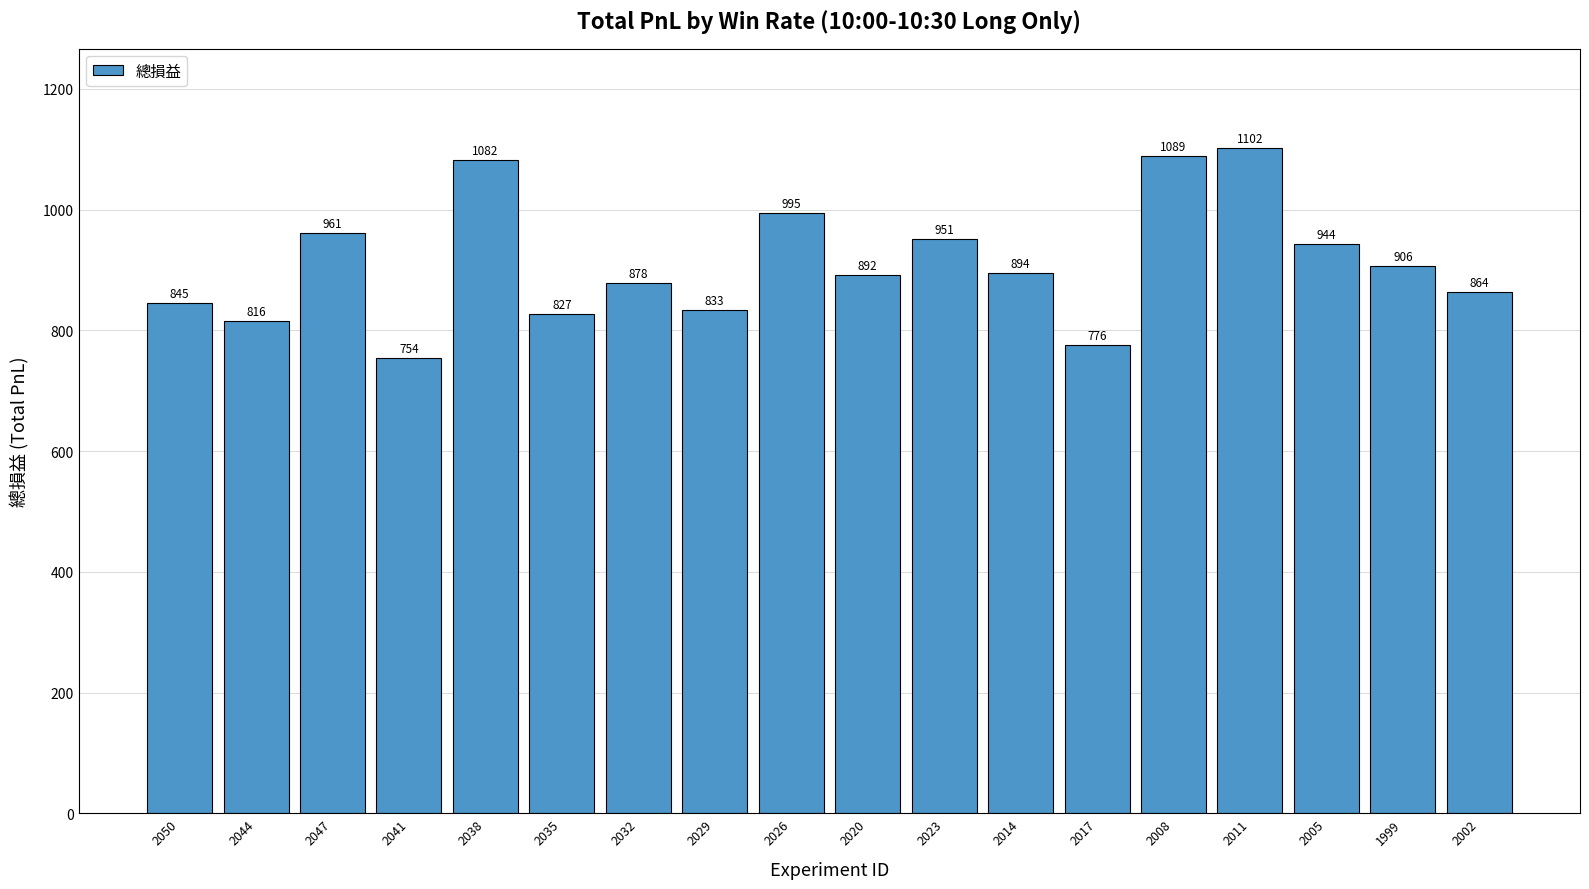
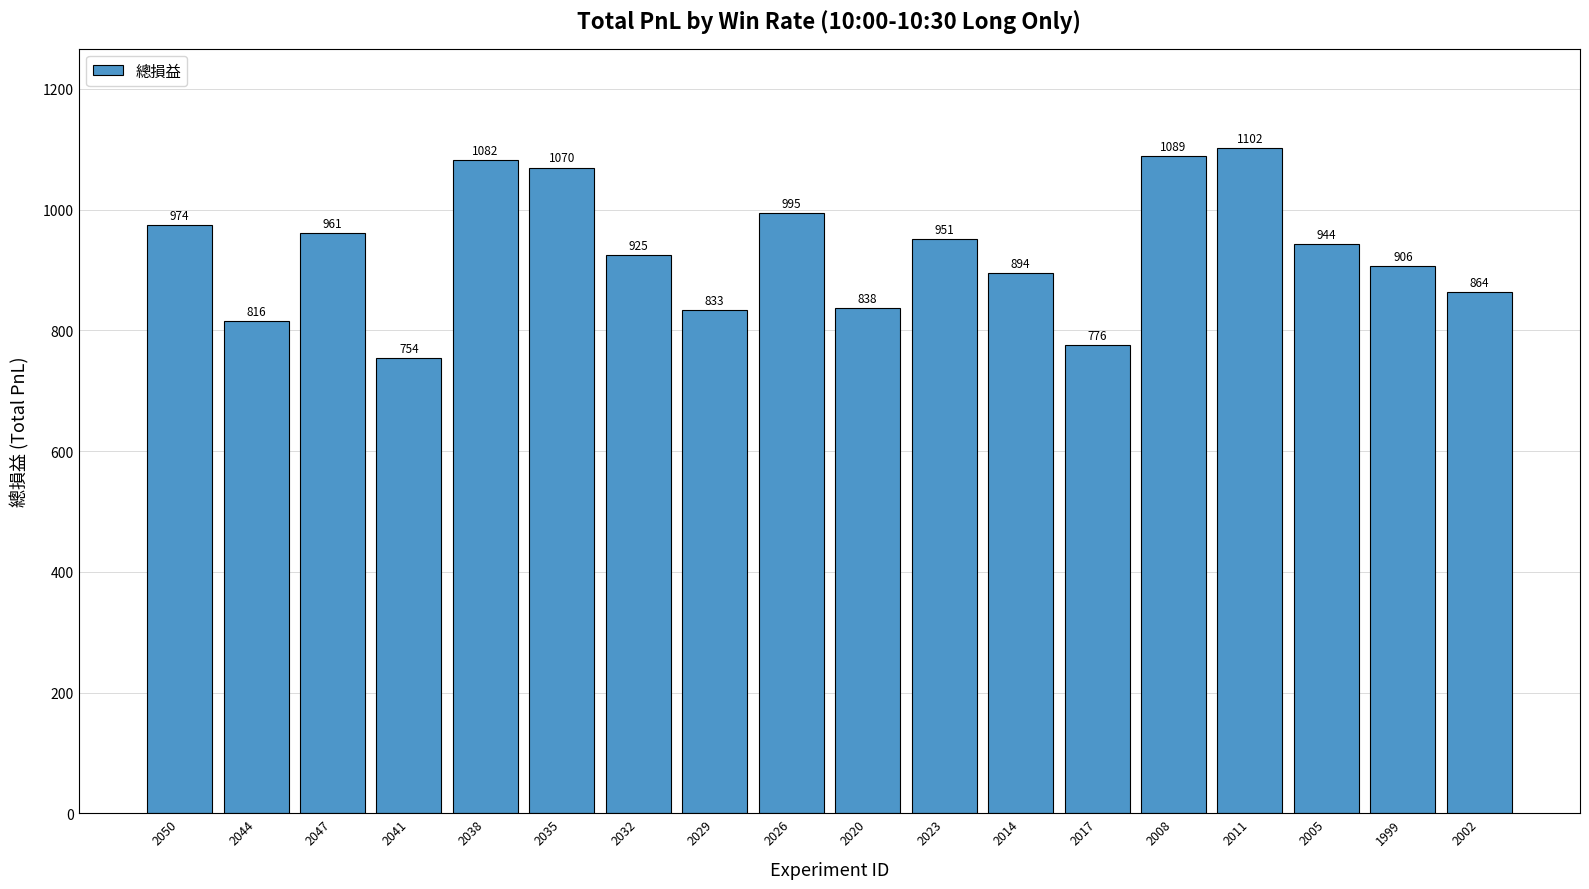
  {
-   "2050": 845,
+   "2050": 974,
    "2044": 816,
    "2047": 961,
    "2041": 754,
    "2038": 1082,
-   "2035": 827,
-   "2032": 878,
+   "2035": 1070,
+   "2032": 925,
    "2029": 833,
    "2026": 995,
-   "2020": 892,
+   "2020": 838,
    "2023": 951,
    "2014": 894,
    "2017": 776,
    "2008": 1089,
    "2011": 1102,
    "2005": 944,
    "1999": 906,
    "2002": 864
  }
